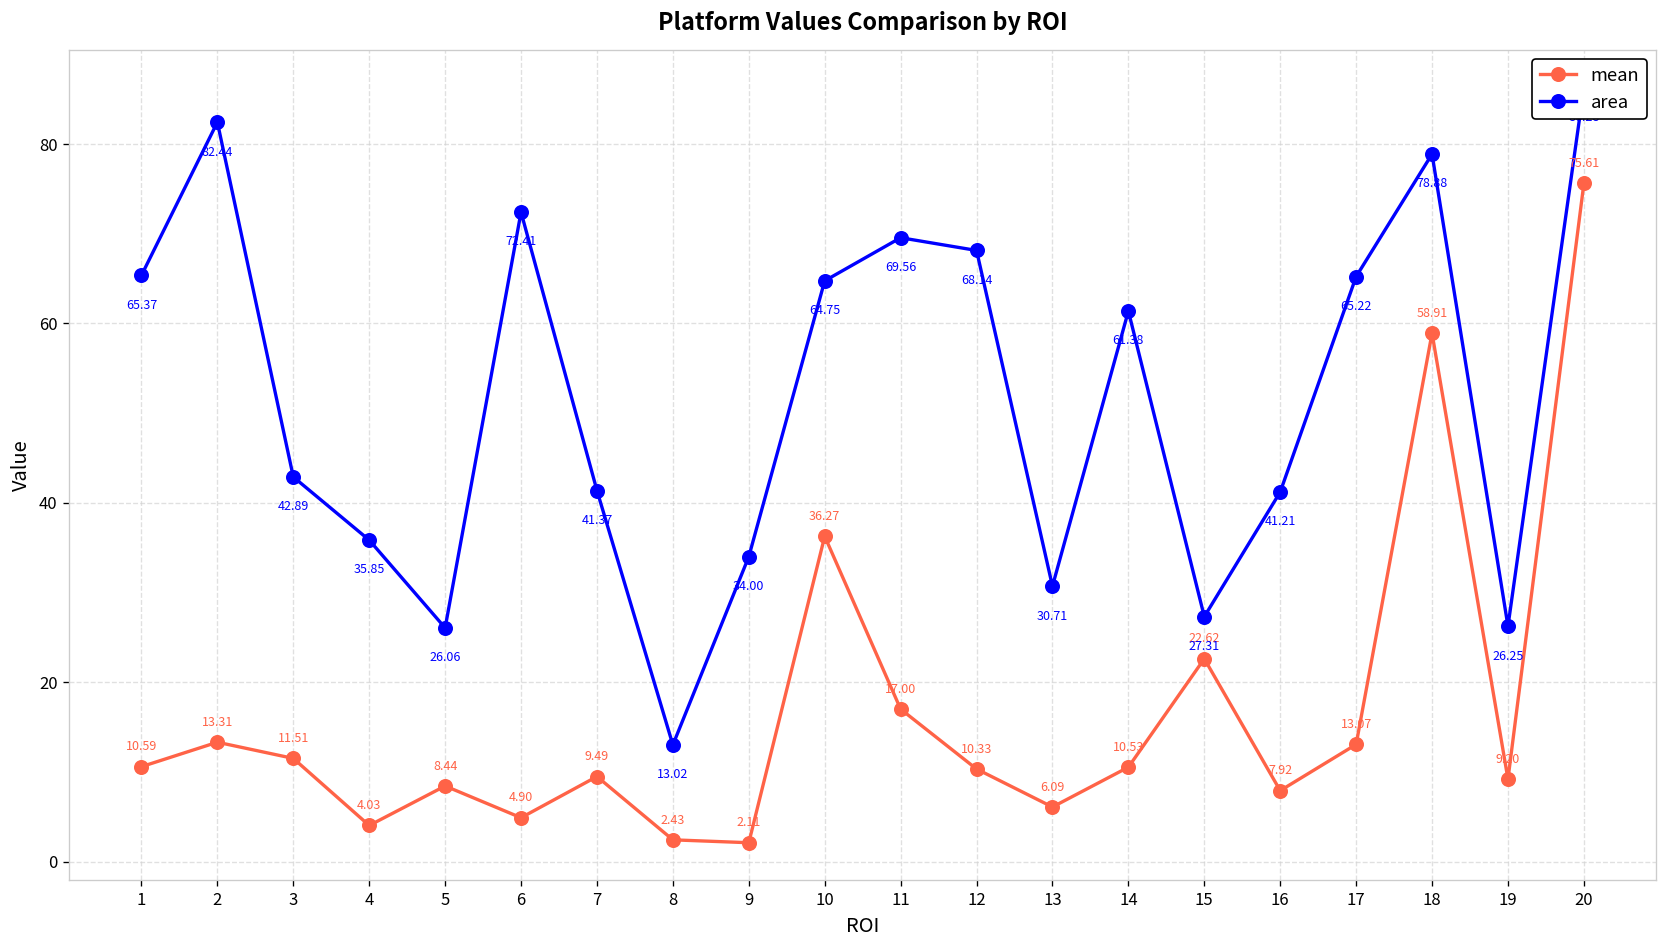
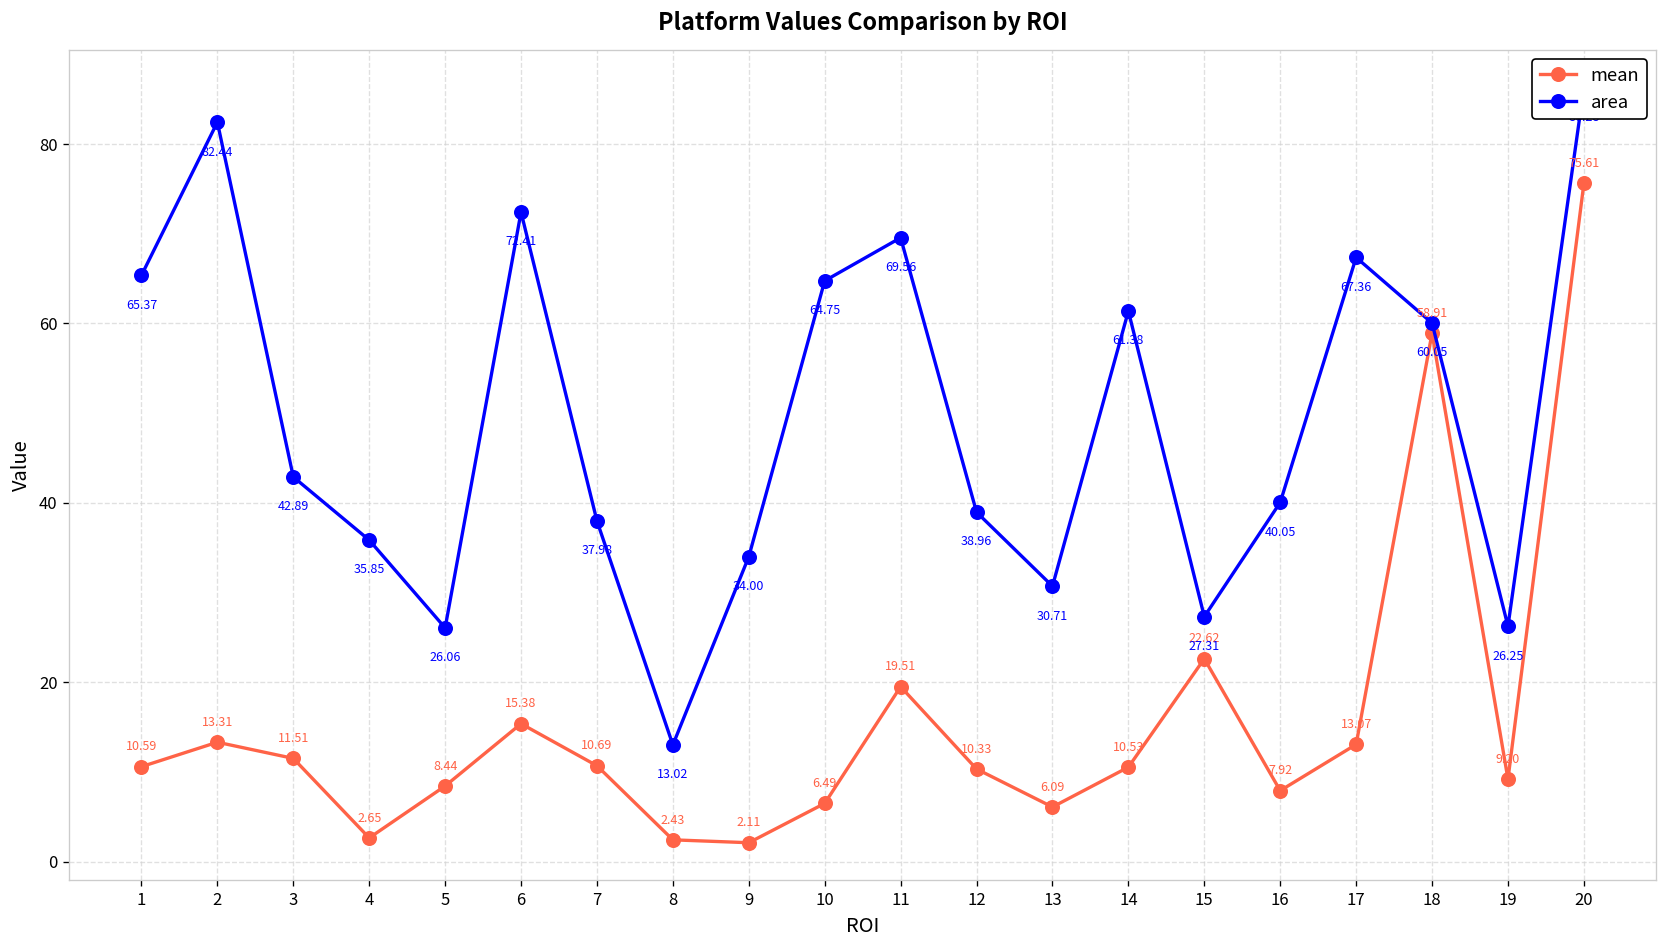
  {
    "mean": {
      "1": 10.59,
      "2": 13.31,
      "3": 11.51,
-     "4": 4.03,
+     "4": 2.65,
      "5": 8.44,
-     "6": 4.90,
-     "7": 9.49,
+     "6": 15.38,
+     "7": 10.69,
      "8": 2.43,
      "9": 2.11,
-     "10": 36.27,
-     "11": 17.00,
+     "10": 6.49,
+     "11": 19.51,
      "12": 10.33,
      "13": 6.09,
      "14": 10.53,
      "16": 7.92,
      "17": 13.07,
      "18": 58.91,
      "19": 9.20,
      "20": 75.61
    },
    "area": {
      "1": 65.37,
      "2": 82.44,
      "3": 42.89,
      "4": 35.85,
      "5": 26.06,
      "6": 72.41,
-     "7": 41.37,
+     "7": 37.98,
      "8": 13.02,
      "9": 34.00,
      "10": 64.75,
      "11": 69.56,
-     "12": 68.14,
+     "12": 38.96,
      "13": 30.71,
      "14": 61.38,
-     "16": 41.21,
-     "17": 65.22,
-     "18": 78.88,
+     "16": 40.05,
+     "17": 67.36,
+     "18": 60.05,
      "19": 26.25
    }
  }
